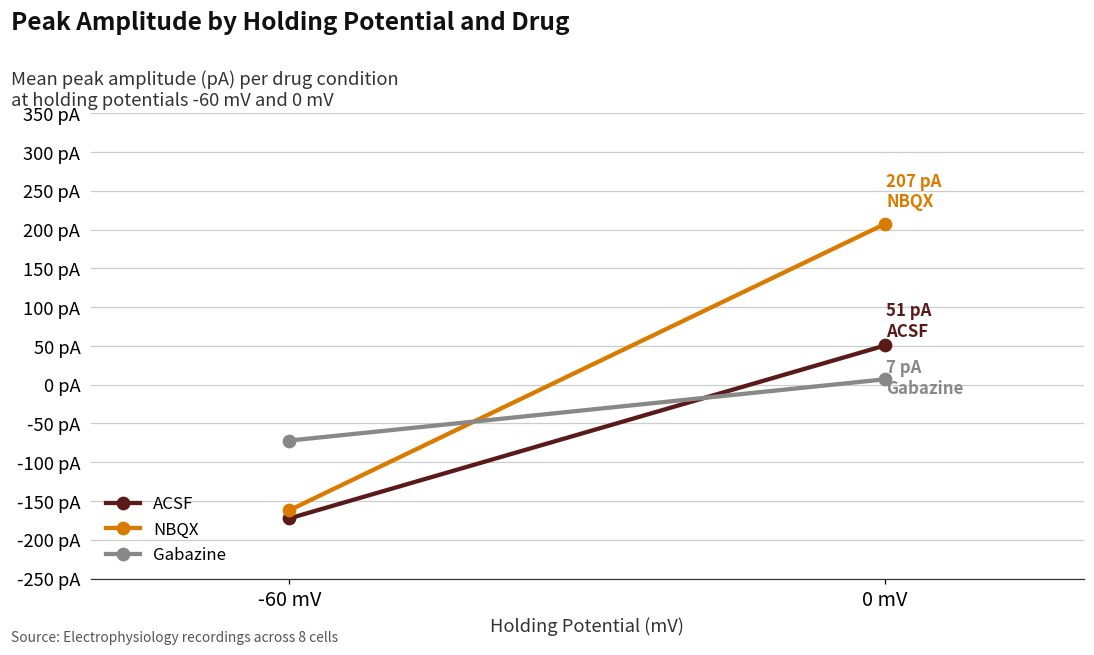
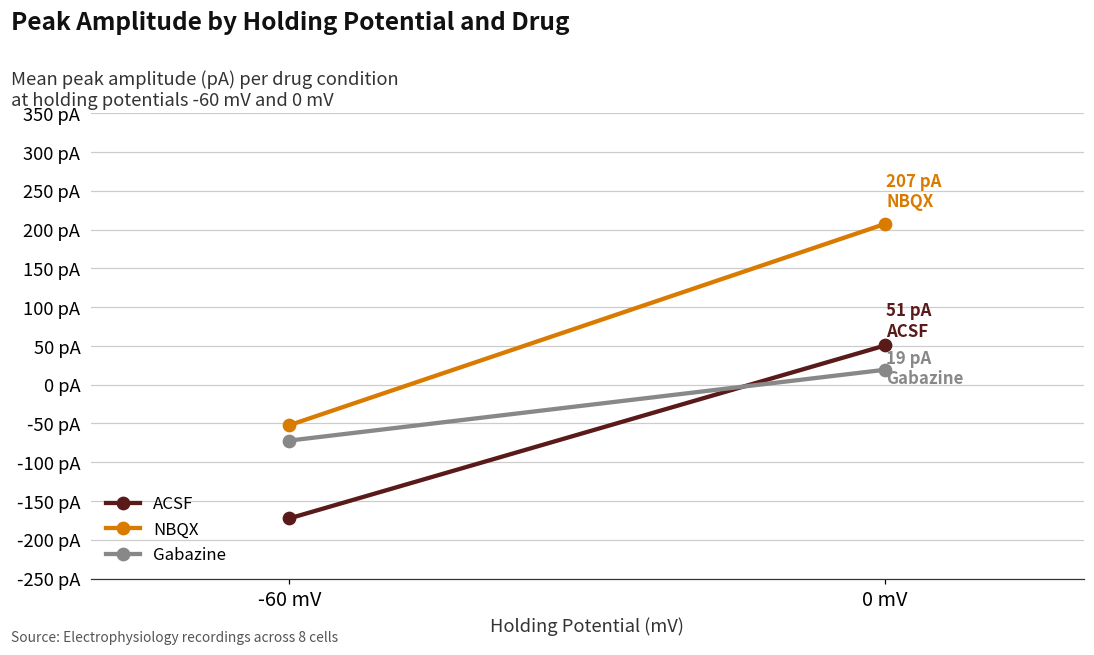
  {
    "ACSF": {
      "0 mV": "51"
    },
    "NBQX": {
-     "-60 mV": "-160 pA"
+     "-60 mV": "-50 pA"
    },
    "Gabazine": {
-     "0 mV": "7"
+     "0 mV": "19"
    }
  }
